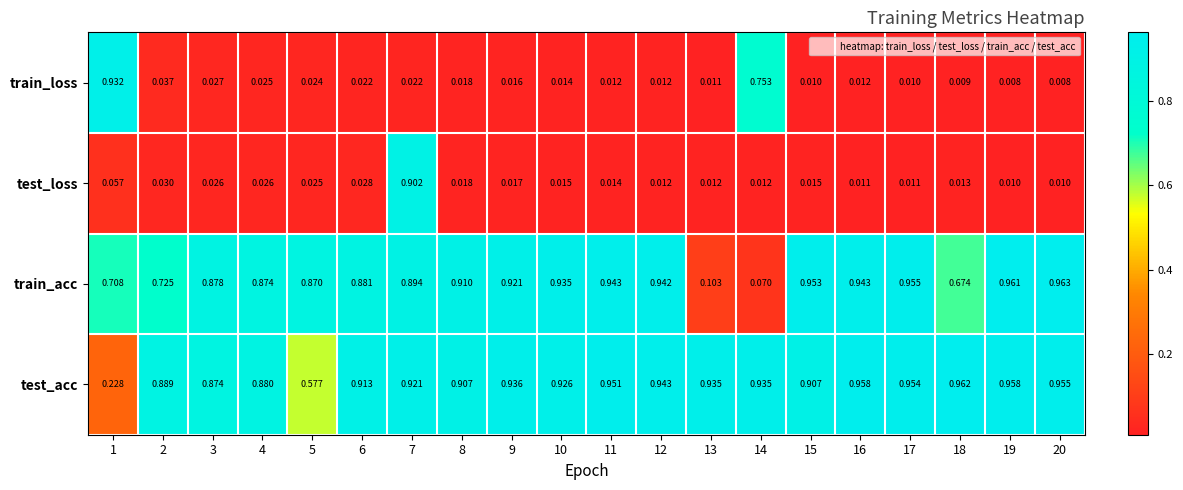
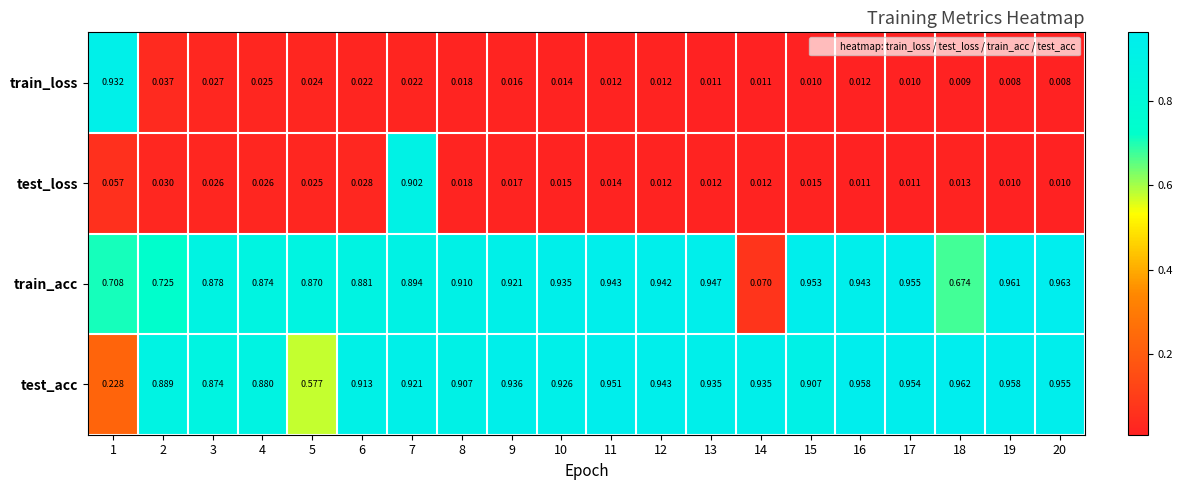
  {
    "train_loss": {
      "1": 0.932,
      "2": 0.037,
      "3": 0.027,
      "4": 0.025,
      "5": 0.024,
      "6": 0.022,
      "7": 0.022,
      "8": 0.018,
      "9": 0.016,
      "10": 0.014,
      "11": 0.012,
      "12": 0.012,
      "13": 0.011,
-     "14": 0.753,
+     "14": 0.011,
      "15": 0.010,
      "16": 0.012,
      "17": 0.010,
      "18": 0.009,
      "19": 0.008,
      "20": 0.008
    },
    "test_loss": {
      "1": 0.057,
      "2": 0.030,
      "3": 0.026,
      "4": 0.026,
      "5": 0.025,
      "6": 0.028,
      "7": 0.902,
      "8": 0.018,
      "9": 0.017,
      "10": 0.015,
      "11": 0.014,
      "12": 0.012,
      "13": 0.012,
      "14": 0.012,
      "15": 0.015,
      "16": 0.011,
      "17": 0.011,
      "18": 0.013,
      "19": 0.010,
      "20": 0.010
    },
    "train_acc": {
      "1": 0.708,
      "2": 0.725,
      "3": 0.878,
      "4": 0.874,
      "5": 0.870,
      "6": 0.881,
      "7": 0.894,
      "8": 0.910,
      "9": 0.921,
      "10": 0.935,
      "11": 0.943,
      "12": 0.942,
-     "13": 0.103,
+     "13": 0.947,
      "14": 0.070,
      "15": 0.953,
      "16": 0.943,
      "17": 0.955,
      "18": 0.674,
      "19": 0.961,
      "20": 0.963
    },
    "test_acc": {
      "1": 0.228,
      "2": 0.889,
      "3": 0.874,
      "4": 0.880,
      "5": 0.577,
      "6": 0.913,
      "7": 0.921,
      "8": 0.907,
      "9": 0.936,
      "10": 0.926,
      "11": 0.951,
      "12": 0.943,
      "13": 0.935,
      "14": 0.935,
      "15": 0.907,
      "16": 0.958,
      "17": 0.954,
      "18": 0.962,
      "19": 0.958,
      "20": 0.955
    }
  }
